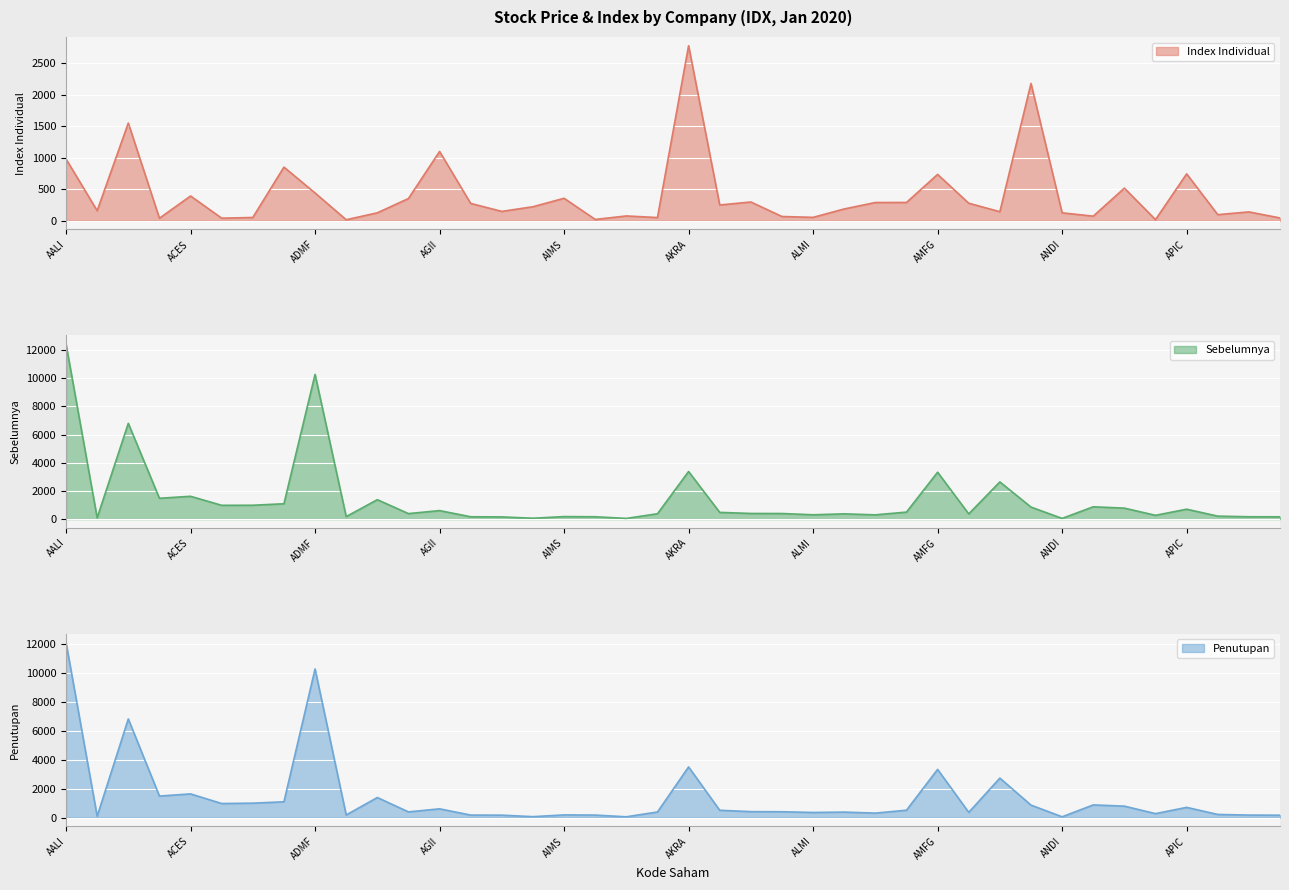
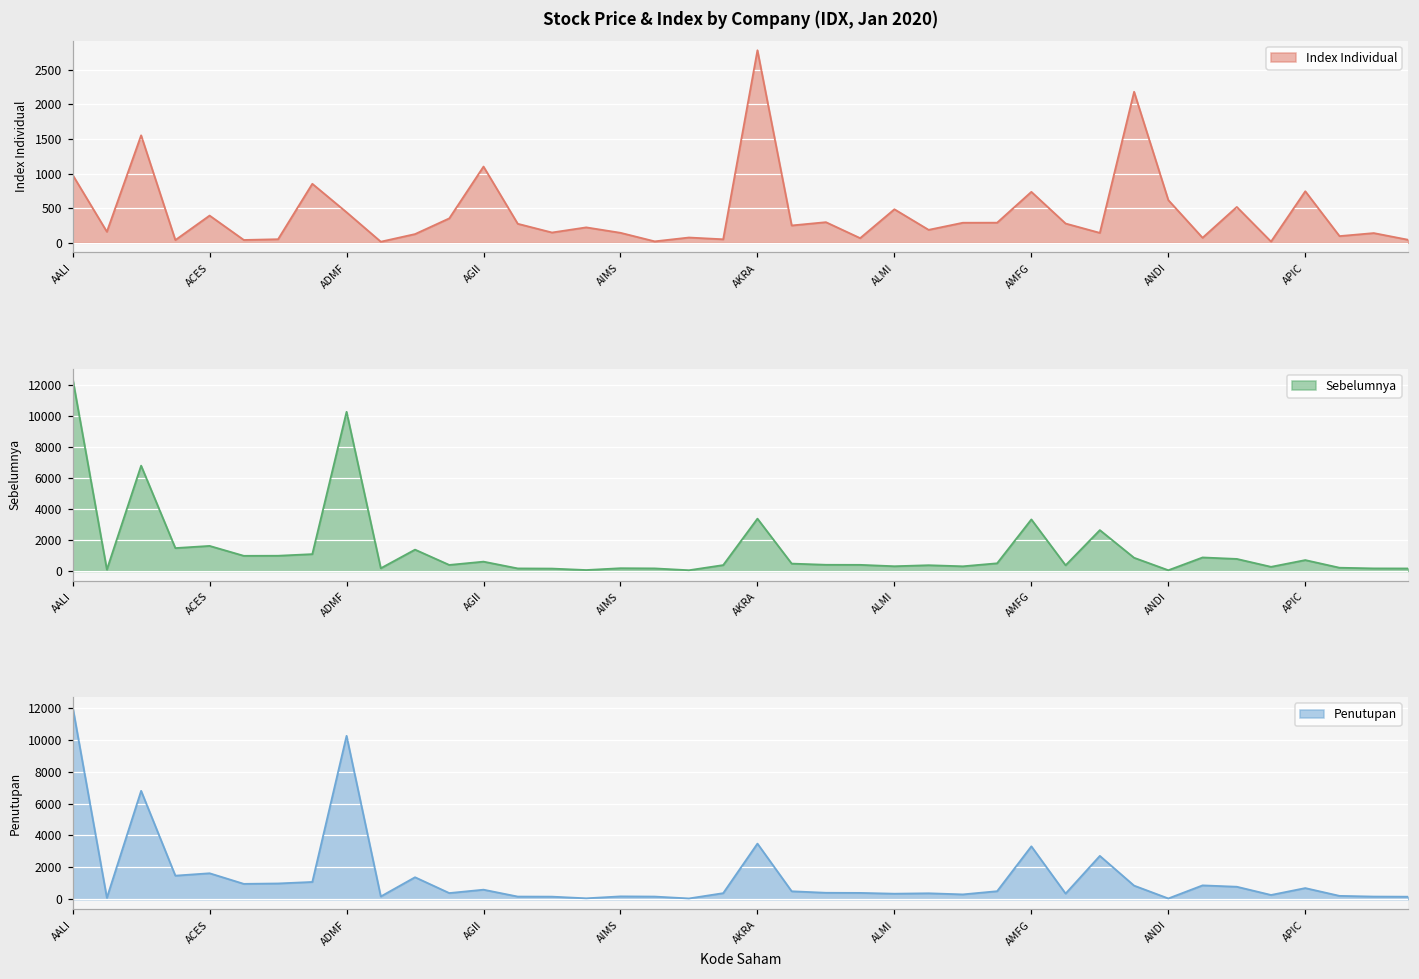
  {
    "Stock Price & Index by Company (IDX, Jan 2020)": {
      "AALI": 1000,
      "ACES": 400,
      "ADMF": 400,
      "AGII": 1100,
-     "AIMS": 400,
+     "AIMS": 100,
      "AKRA": 2800,
-     "ALMI": 100,
+     "ALMI": 500,
      "AMFG": 700,
-     "ANDI": 100,
+     "ANDI": 600,
      "APIC": 700
    }
  }
